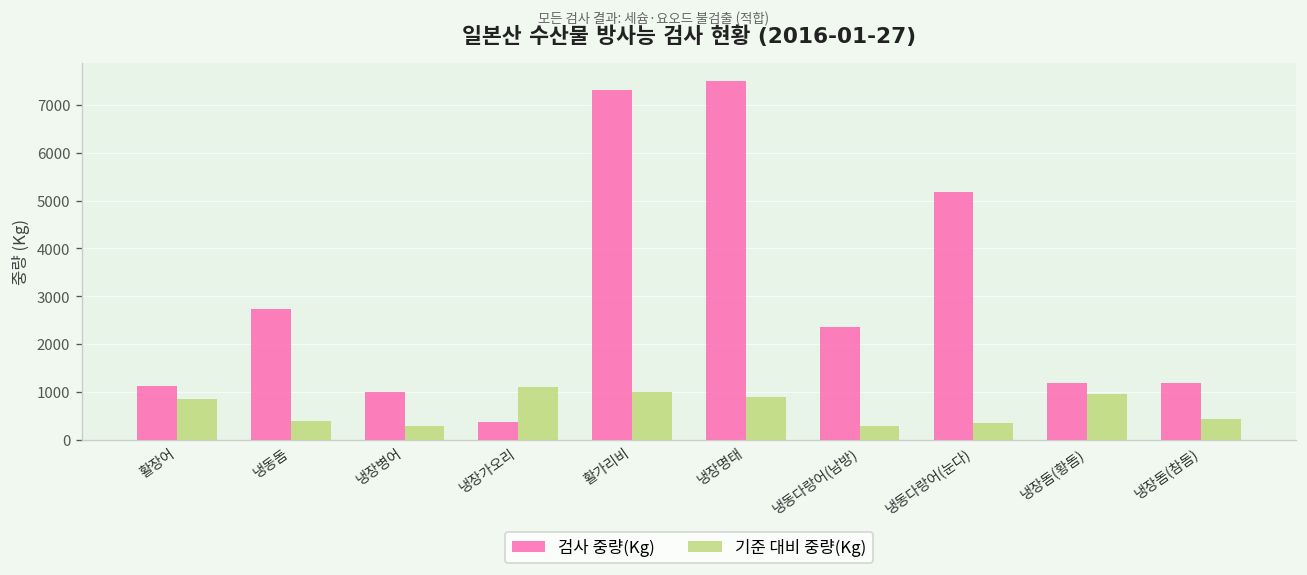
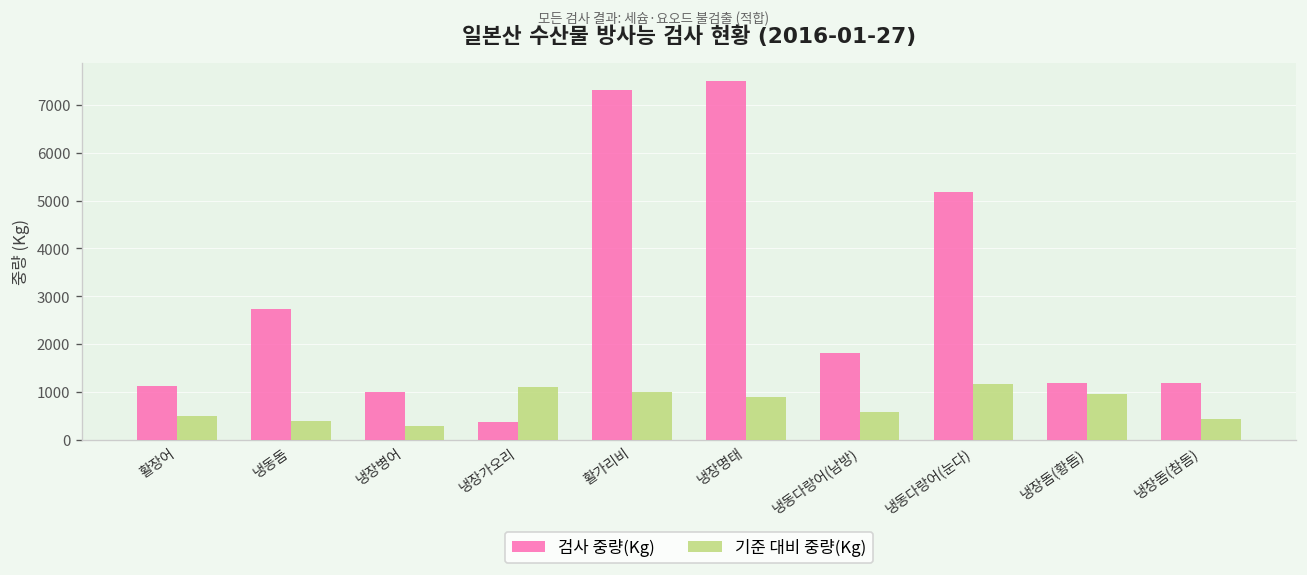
  {
    "검사 중량(Kg)": {
      "활장어": 1100,
      "냉동돔": 2700,
      "냉장병어": 1000,
      "냉장가오리": 400,
      "활가리비": 7300,
      "냉장명태": 7500,
-     "냉동다랑어(남방)": 2400,
+     "냉동다랑어(남방)": 1800,
      "냉동다랑어(눈다)": 5200,
      "냉장돔(황돔)": 1200,
      "냉장돔(참돔)": 1200
    },
    "기준 대비 중량(Kg)": {
-     "활장어": 900,
+     "활장어": 500,
      "냉동돔": 400,
      "냉장병어": 300,
      "냉장가오리": 1100,
      "활가리비": 1000,
      "냉장명태": 900,
-     "냉동다랑어(남방)": 300,
-     "냉동다랑어(눈다)": 400,
+     "냉동다랑어(남방)": 600,
+     "냉동다랑어(눈다)": 1200,
      "냉장돔(황돔)": 1000,
      "냉장돔(참돔)": 500
    }
  }
